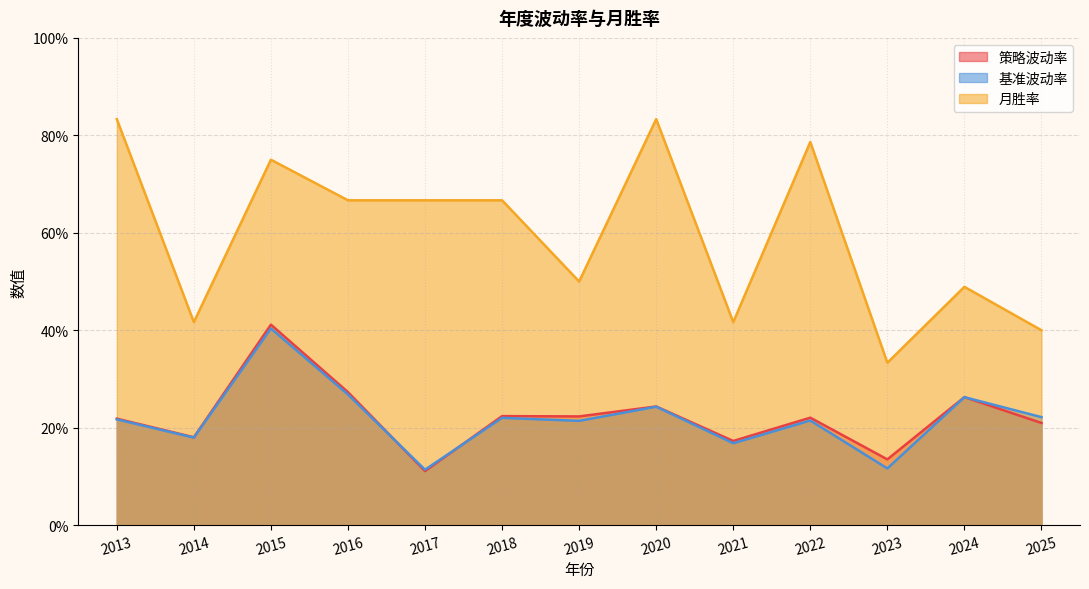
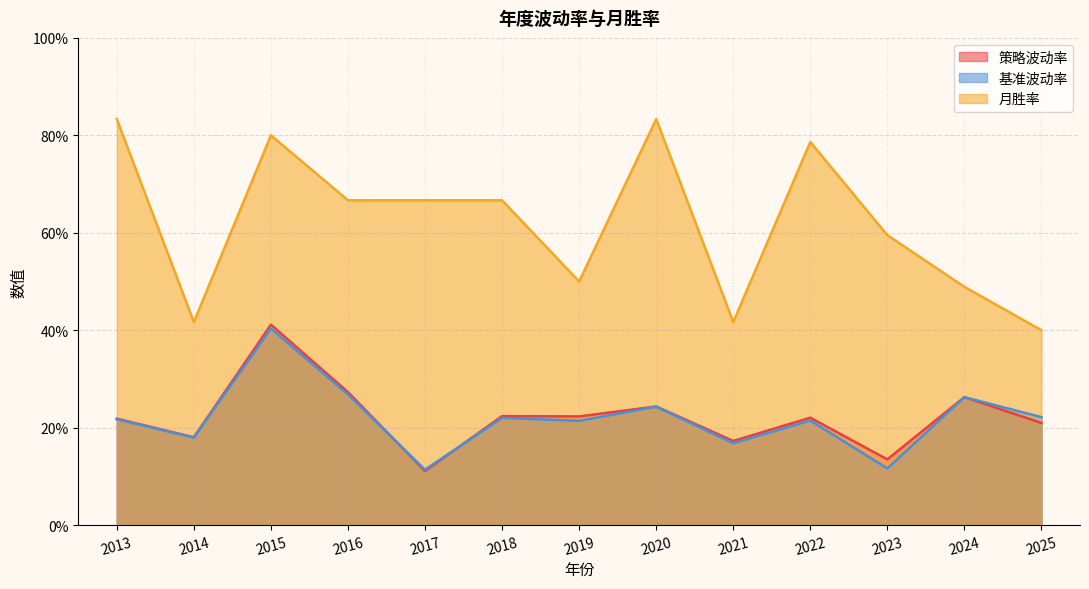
  {
    "策略波动率": {
      "2015": "41%",
      "2019": "22%",
      "2022": "22%",
      "2023": "14%",
      "2025": "21%"
    },
    "基准波动率": {
      "2015": "40%",
      "2019": "21%",
      "2022": "21%",
      "2023": "12%",
      "2025": "22%"
    },
    "月胜率": {
      "2013": "83%",
      "2014": "42%",
-     "2015": "75%",
+     "2015": "80%",
      "2016": "67%",
      "2017": "67%",
      "2018": "67%",
      "2019": "50%",
      "2020": "83%",
      "2021": "42%",
      "2022": "79%",
-     "2023": "33%",
+     "2023": "60%",
      "2024": "49%",
      "2025": "40%"
    }
  }
